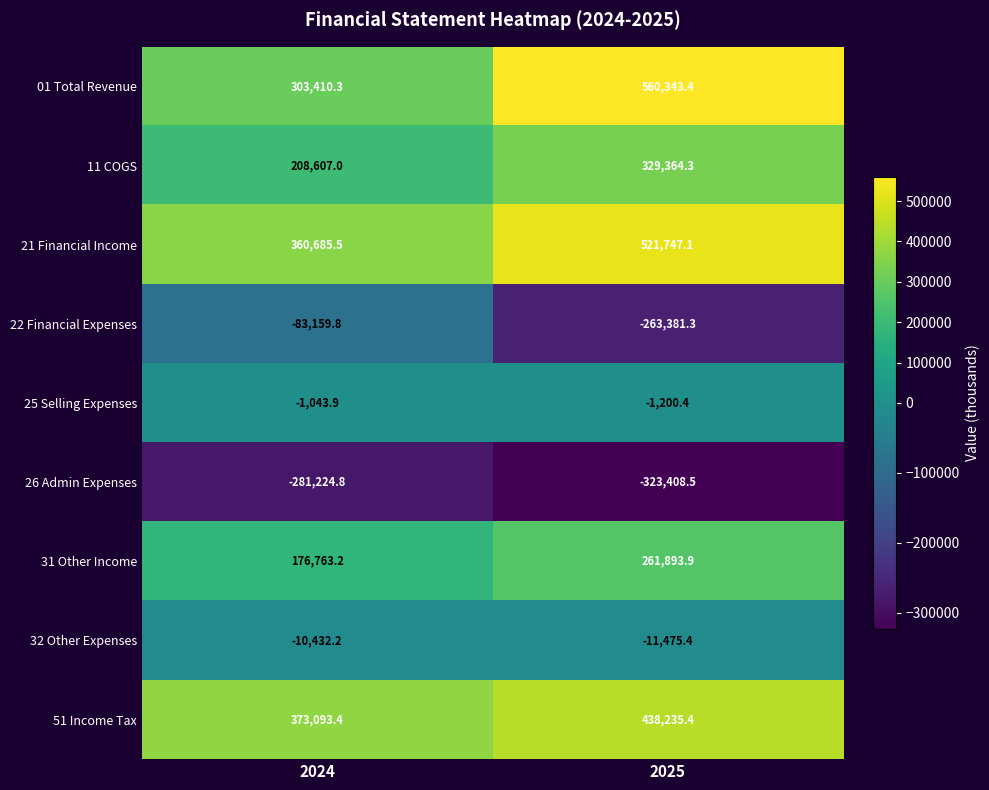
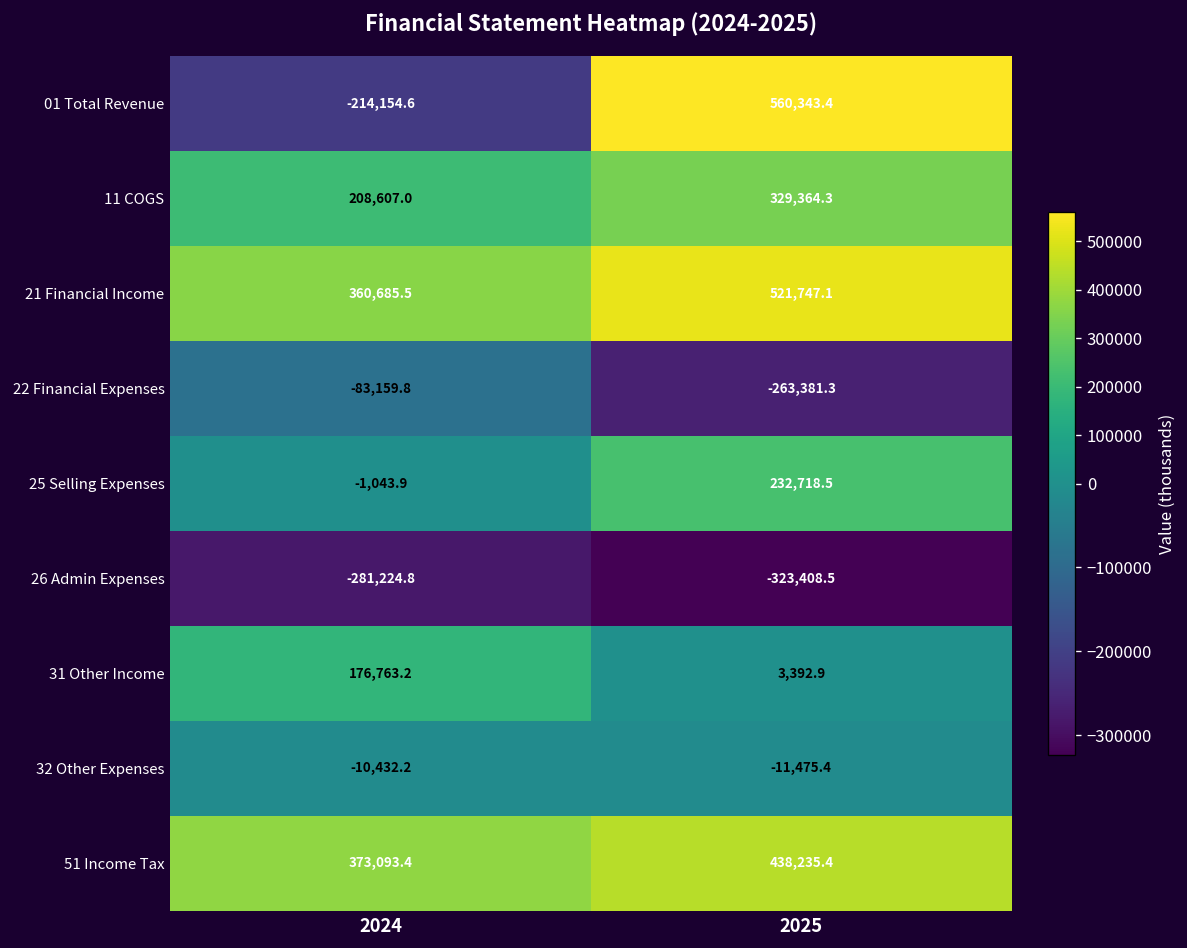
  {
    "01 Total Revenue": {
-     "2024": "303,410.3",
+     "2024": "-214,154.6",
      "2025": "560,343.4"
    },
    "11 COGS": {
      "2024": "208,607.0",
      "2025": "329,364.3"
    },
    "21 Financial Income": {
      "2024": "360,685.5",
      "2025": "521,747.1"
    },
    "22 Financial Expenses": {
      "2024": "-83,159.8",
      "2025": "-263,381.3"
    },
    "25 Selling Expenses": {
      "2024": "-1,043.9",
-     "2025": "-1,200.4"
+     "2025": "232,718.5"
    },
    "26 Admin Expenses": {
      "2024": "-281,224.8",
      "2025": "-323,408.5"
    },
    "31 Other Income": {
      "2024": "176,763.2",
-     "2025": "261,893.9"
+     "2025": "3,392.9"
    },
    "32 Other Expenses": {
      "2024": "-10,432.2",
      "2025": "-11,475.4"
    },
    "51 Income Tax": {
      "2024": "373,093.4",
      "2025": "438,235.4"
    }
  }
